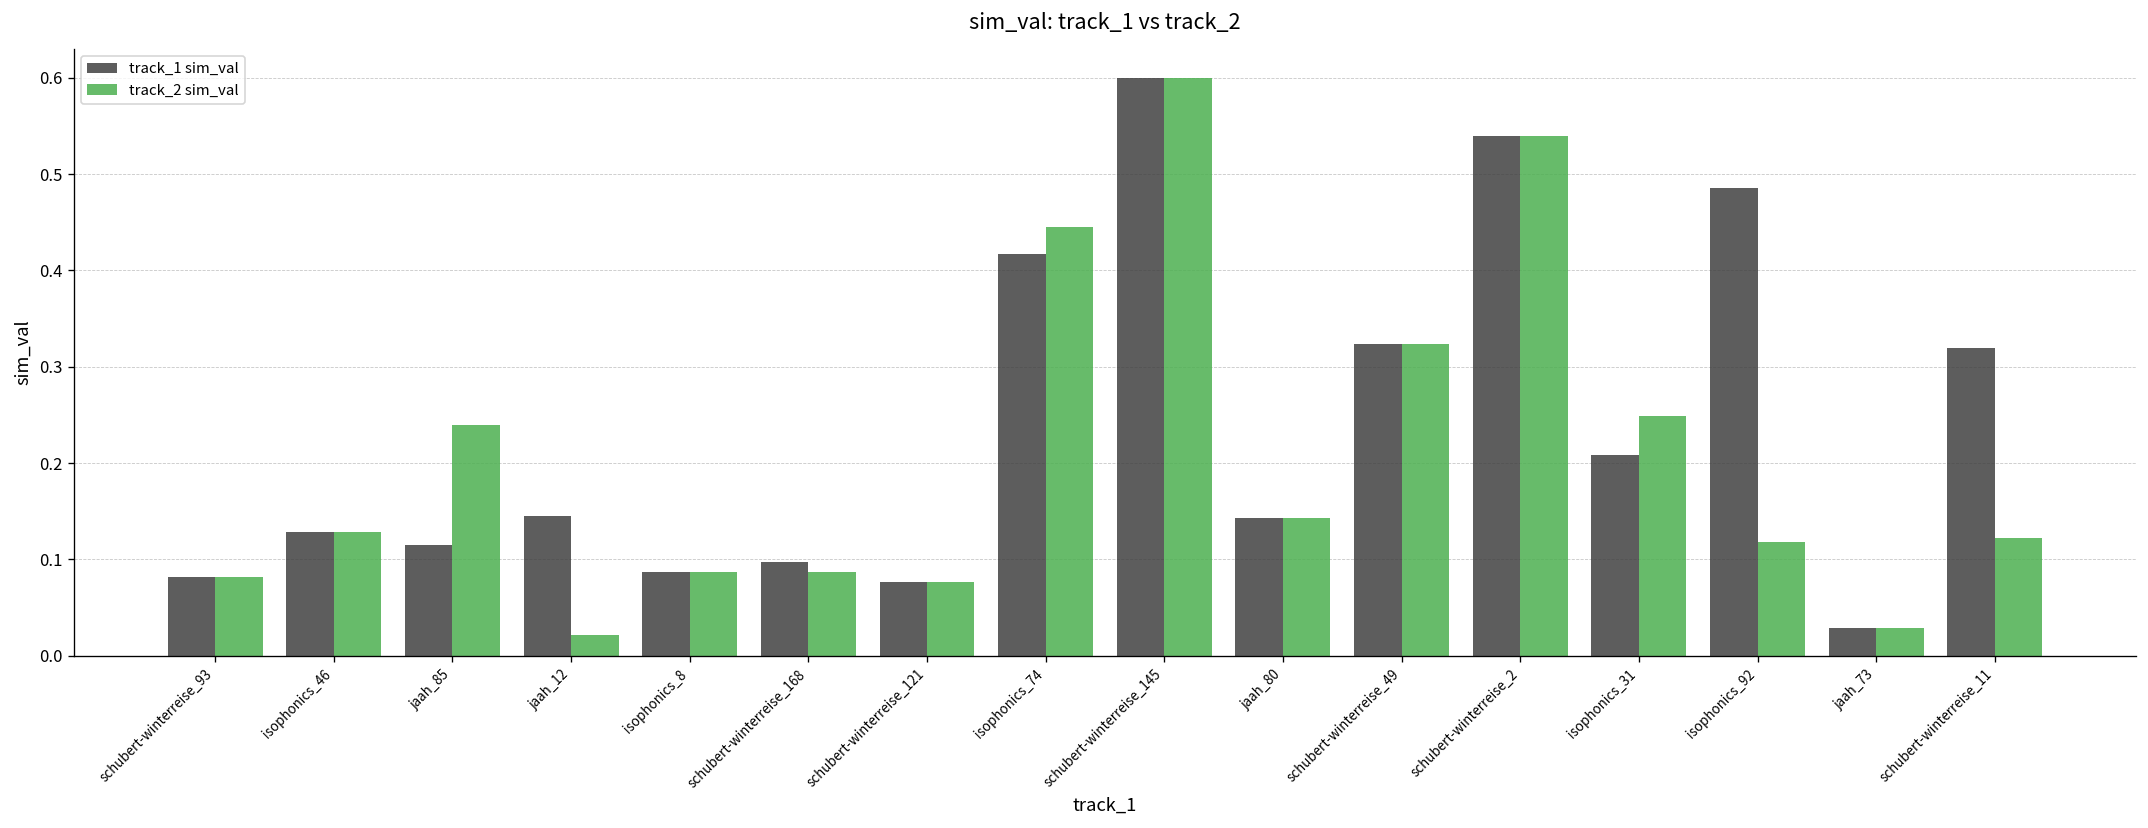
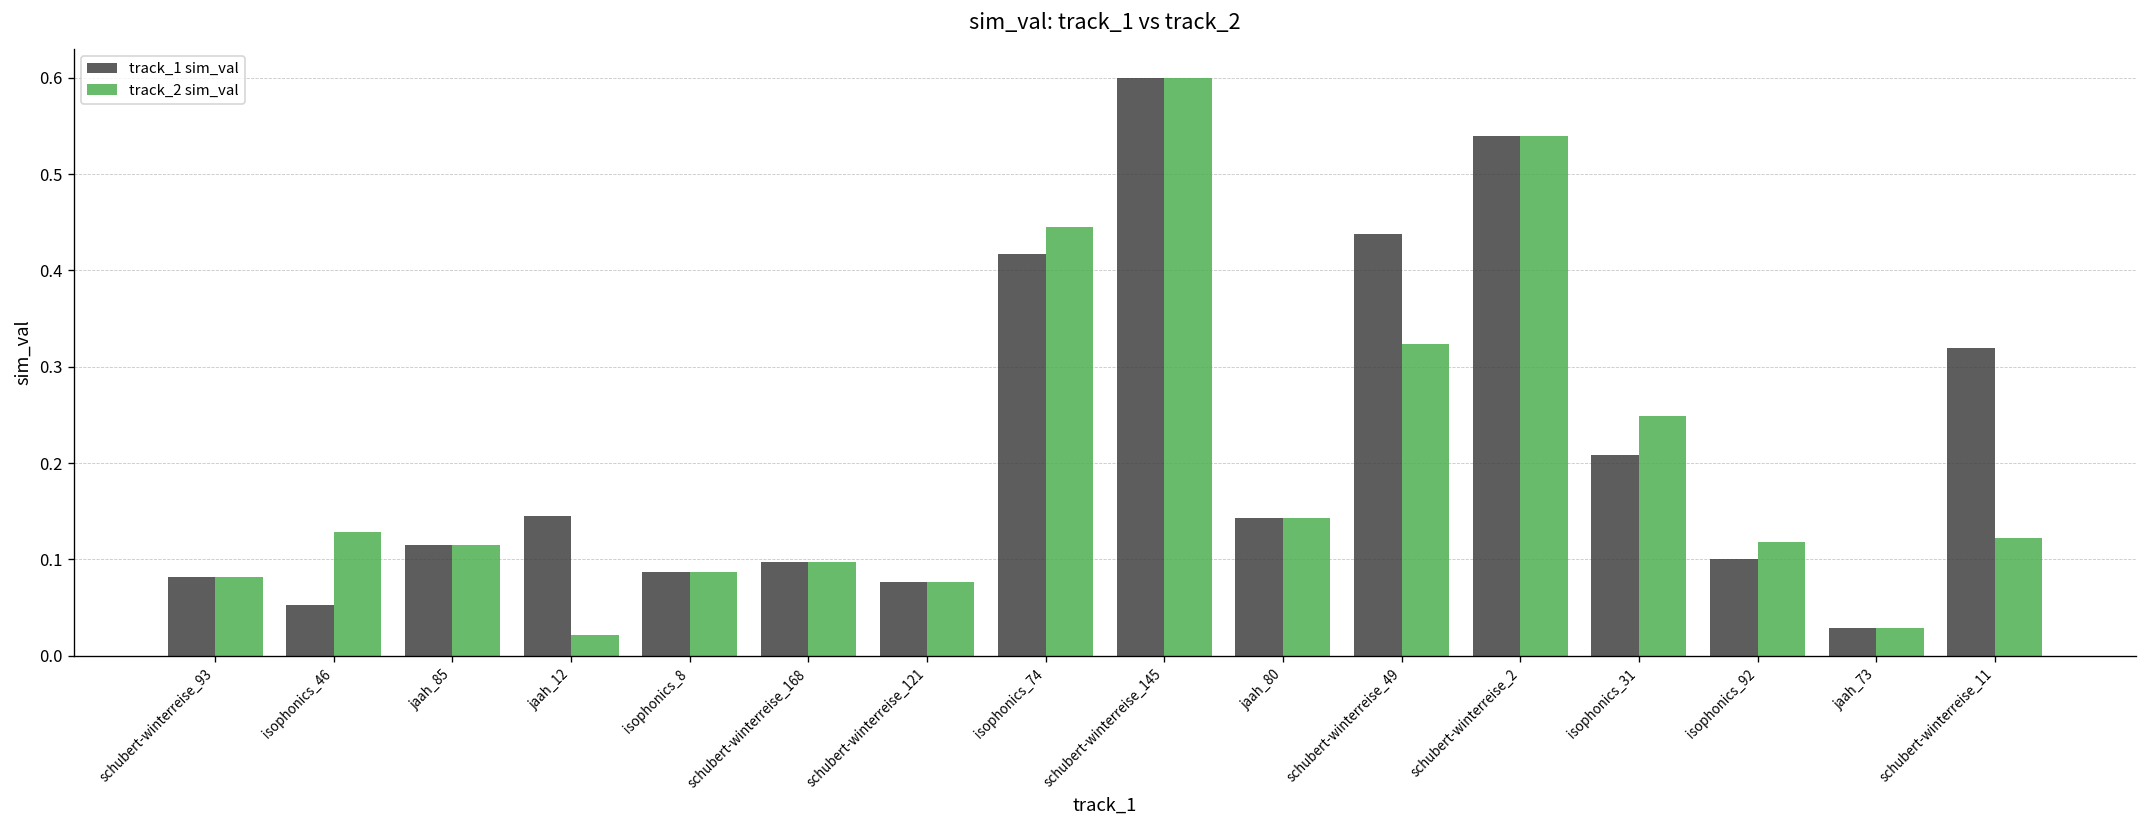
  {
    "track_1 sim_val": {
      "schubert-winterreise_93": 0.08,
-     "isophonics_46": 0.13,
+     "isophonics_46": 0.05,
      "jaah_85": 0.11,
      "jaah_12": 0.15,
      "isophonics_8": 0.09,
      "schubert-winterreise_168": 0.10,
      "schubert-winterreise_121": 0.08,
      "isophonics_74": 0.42,
      "schubert-winterreise_145": 0.60,
      "jaah_80": 0.14,
-     "schubert-winterreise_49": 0.32,
+     "schubert-winterreise_49": 0.44,
      "schubert-winterreise_2": 0.54,
      "isophonics_31": 0.21,
-     "isophonics_92": 0.49,
+     "isophonics_92": 0.10,
      "jaah_73": 0.03,
      "schubert-winterreise_11": 0.32
    },
    "track_2 sim_val": {
      "schubert-winterreise_93": 0.08,
      "isophonics_46": 0.13,
-     "jaah_85": 0.24,
+     "jaah_85": 0.11,
      "jaah_12": 0.02,
      "isophonics_8": 0.09,
-     "schubert-winterreise_168": 0.09,
+     "schubert-winterreise_168": 0.10,
      "schubert-winterreise_121": 0.08,
      "isophonics_74": 0.45,
      "schubert-winterreise_145": 0.60,
      "jaah_80": 0.14,
      "schubert-winterreise_49": 0.32,
      "schubert-winterreise_2": 0.54,
      "isophonics_31": 0.25,
      "isophonics_92": 0.12,
      "jaah_73": 0.03,
      "schubert-winterreise_11": 0.12
    }
  }
